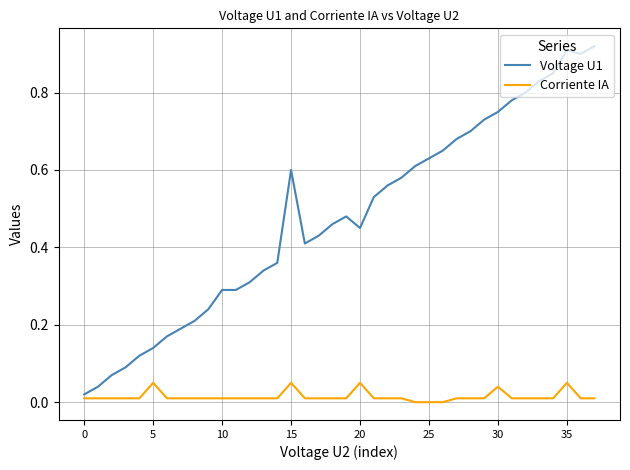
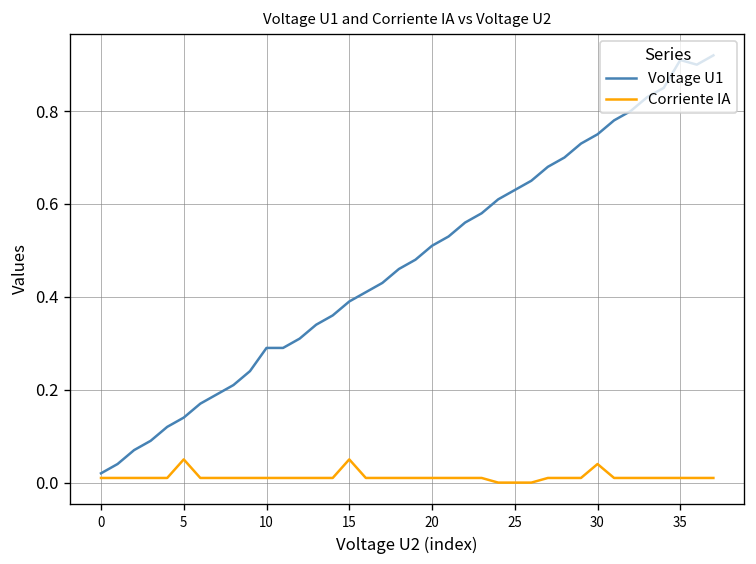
  {
    "Voltage U1": {
      "0": 0.02,
      "5": 0.14,
      "10": 0.29,
-     "15": 0.60,
-     "20": 0.45,
+     "15": 0.39,
+     "20": 0.51,
      "25": 0.63,
      "30": 0.75
    },
    "Corriente IA": {
      "0": 0.01,
      "5": 0.05,
      "10": 0.01,
      "15": 0.05,
-     "20": 0.05,
+     "20": 0.01,
      "25": 0.00,
      "30": 0.04,
-     "35": 0.05
+     "35": 0.01
    }
  }
